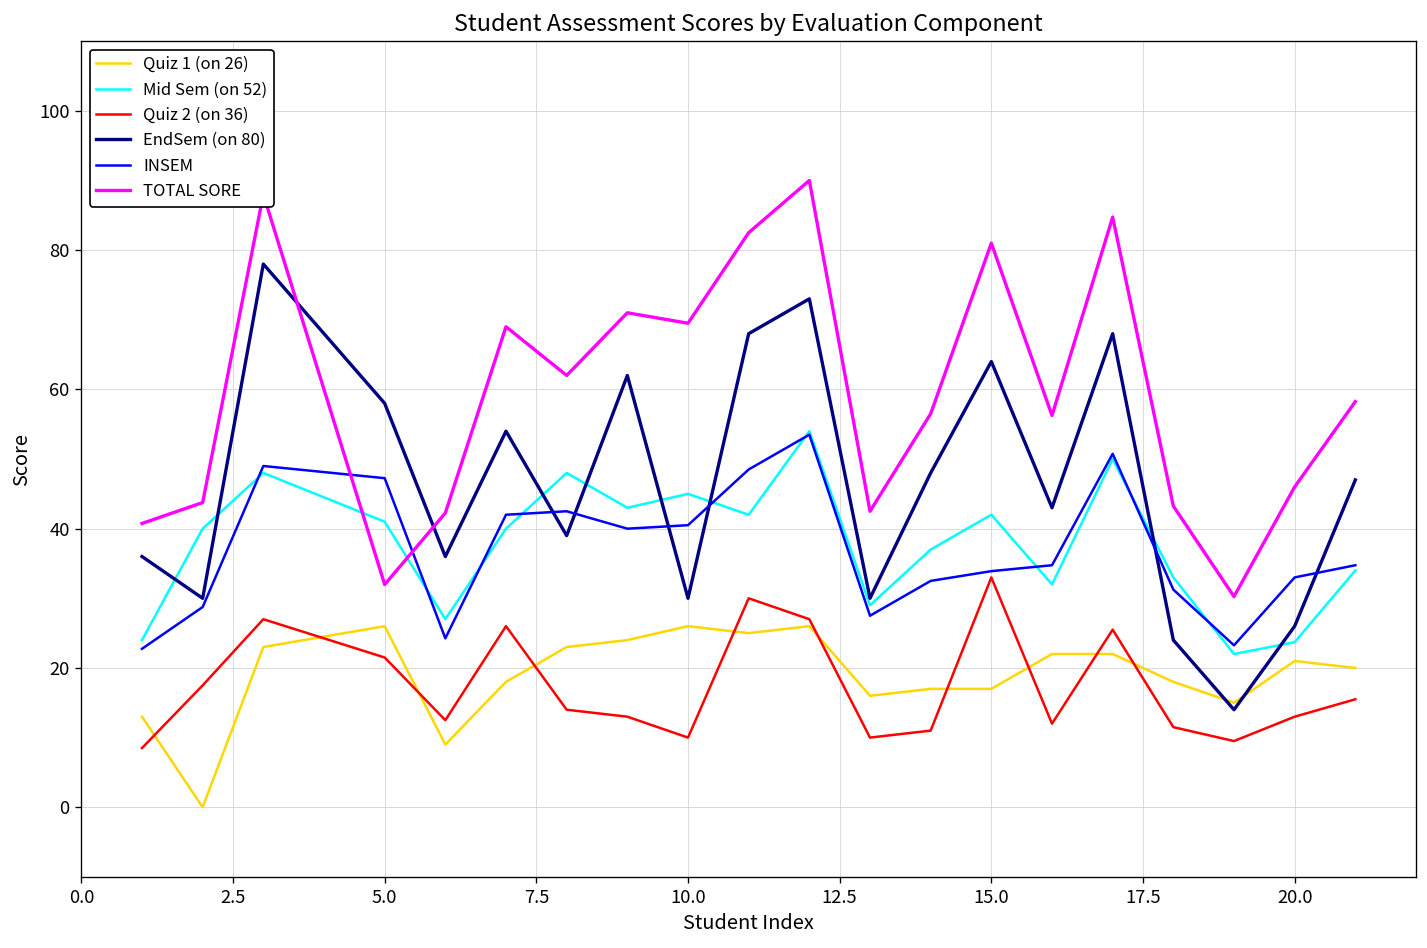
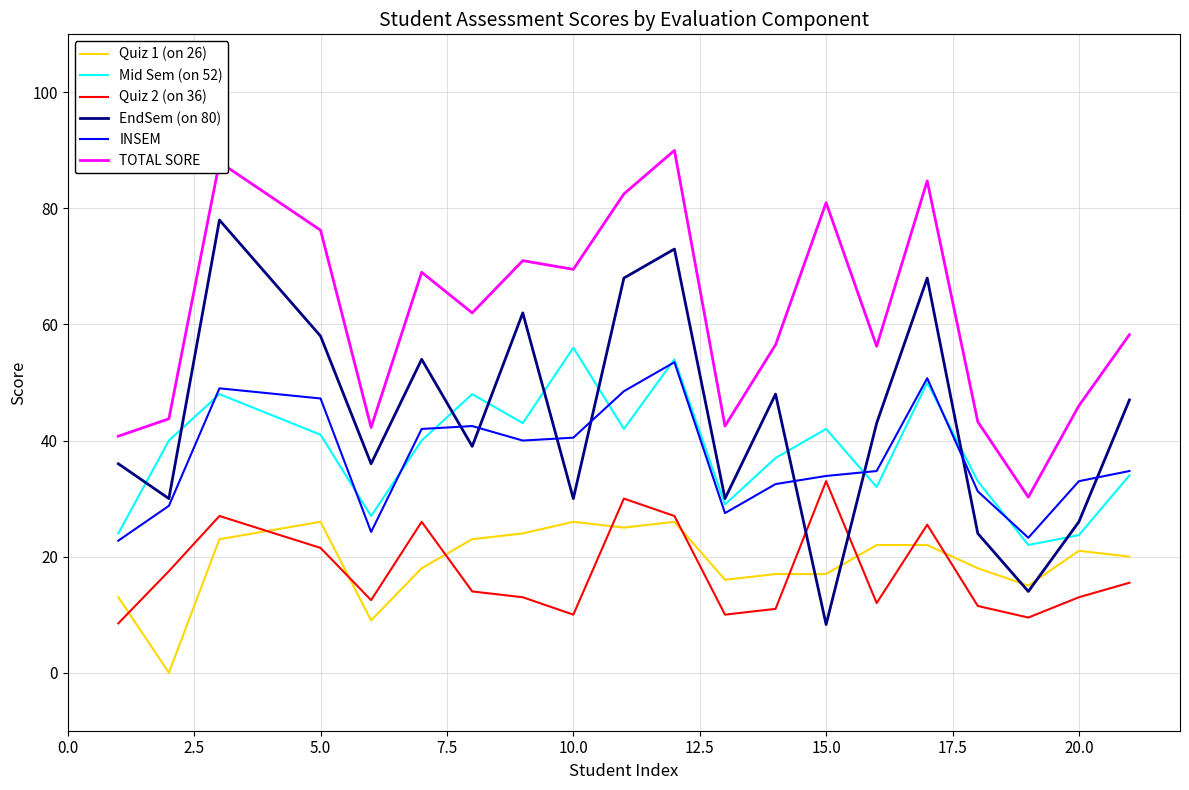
  {
    "Quiz 1 (on 26)": {
      "5.0": 26,
      "10.0": 26,
      "15.0": 17,
      "20.0": 21
    },
    "Mid Sem (on 52)": {
      "5.0": 41,
-     "10.0": 45,
+     "10.0": 56,
      "15.0": 42,
      "20.0": 24
    },
    "Quiz 2 (on 36)": {
      "5.0": 22,
      "10.0": 10,
      "15.0": 33,
      "20.0": 13
    },
    "EndSem (on 80)": {
      "5.0": 58,
      "10.0": 30,
-     "15.0": 64,
+     "15.0": 8,
      "20.0": 26
    },
    "INSEM": {
      "5.0": 47,
      "10.0": 41,
      "15.0": 34,
      "20.0": 33
    },
    "TOTAL SORE": {
-     "5.0": 32,
+     "5.0": 76,
      "10.0": 70,
      "15.0": 81,
      "20.0": 46
    }
  }
